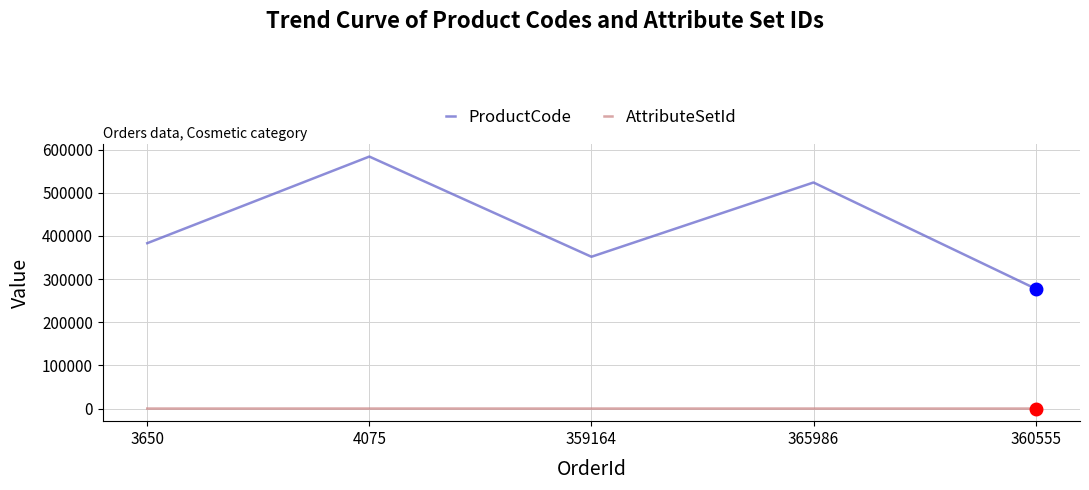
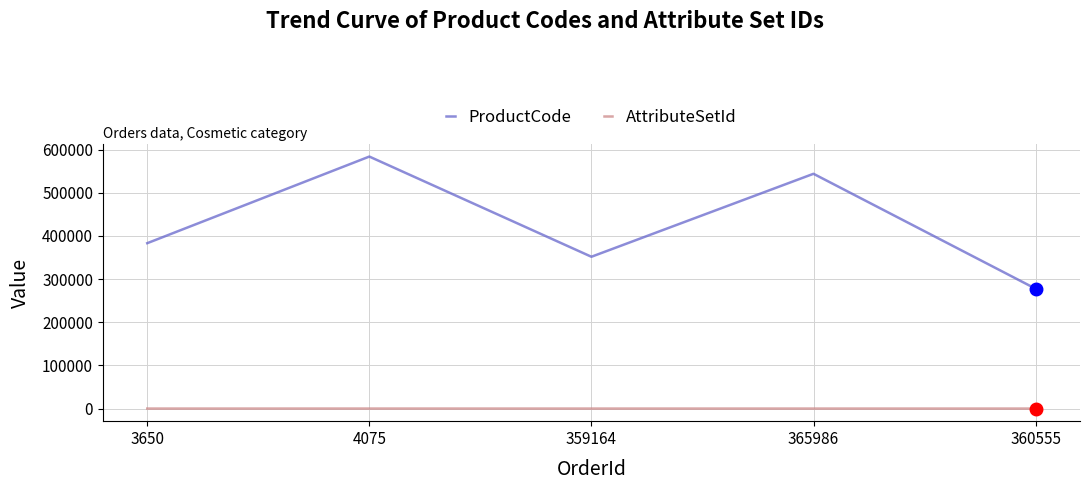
  {
    "ProductCode": {
      "3650": 380000,
      "4075": 580000,
      "359164": 350000,
-     "365986": 520000
+     "365986": 540000
    },
    "AttributeSetId": {
      "3650": 0,
      "4075": 0,
      "359164": 0,
      "365986": 0
    }
  }
